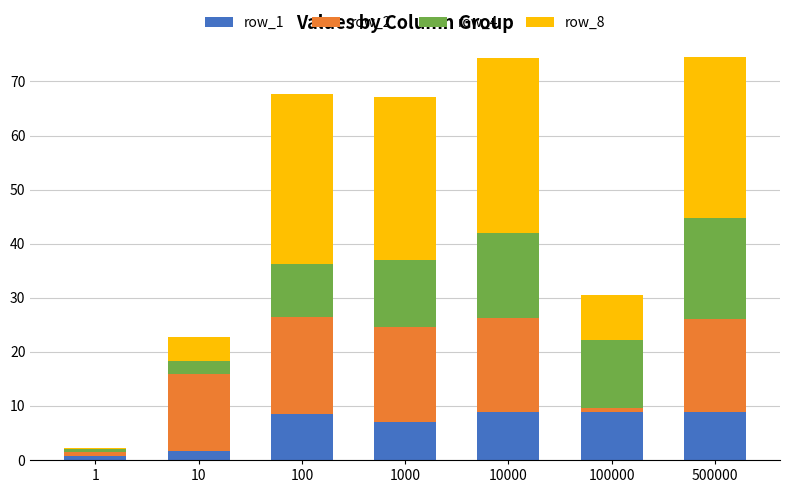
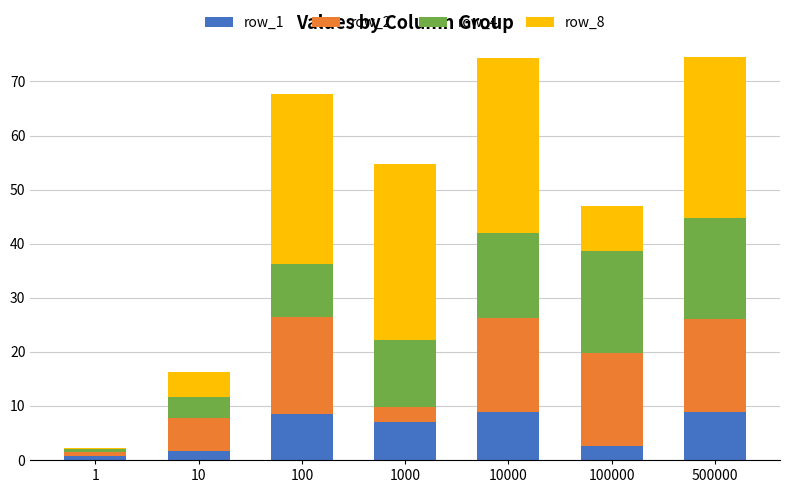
  {
    "row_1": {
      "1": 1,
      "10": 2,
      "100": 8,
      "1000": 7,
      "10000": 9,
-     "100000": 9,
+     "100000": 3,
      "500000": 9
    },
    "row_2": {
      "1": 1,
-     "10": 14,
+     "10": 6,
      "100": 18,
-     "1000": 17,
+     "1000": 3,
      "10000": 17,
-     "100000": 1,
+     "100000": 17,
      "500000": 17
    },
    "row_4": {
      "1": 1,
-     "10": 2,
+     "10": 4,
      "100": 10,
      "1000": 12,
      "10000": 16,
-     "100000": 13,
+     "100000": 19,
      "500000": 19
    },
    "row_8": {
      "10": 5,
      "100": 31,
-     "1000": 30,
+     "1000": 33,
      "10000": 32,
      "100000": 8,
      "500000": 30
    }
  }
